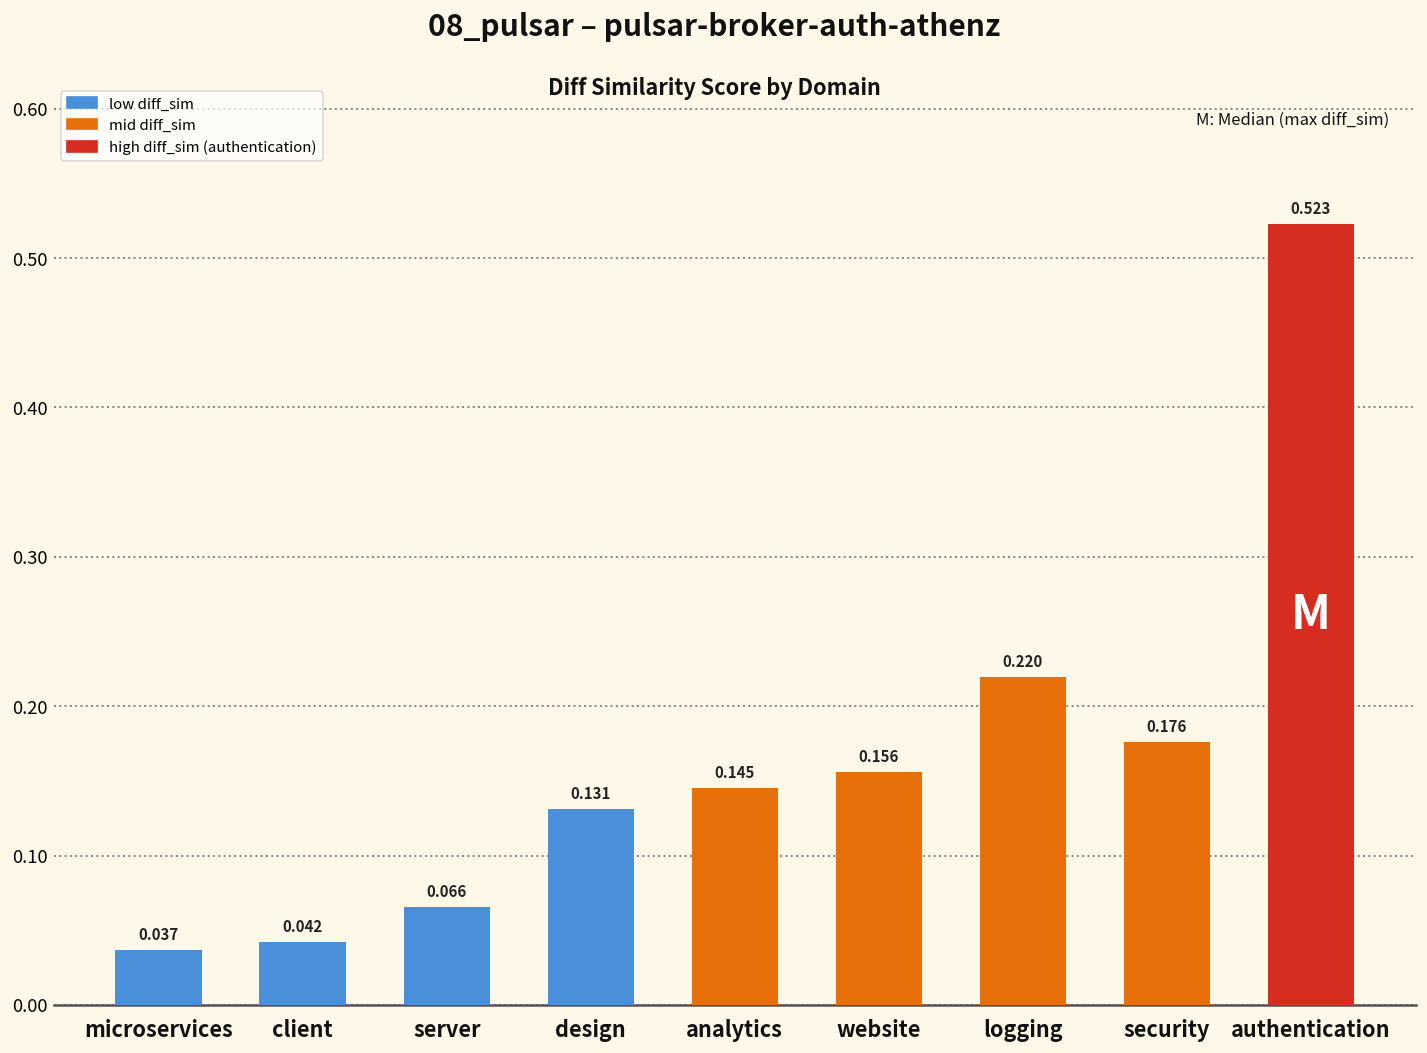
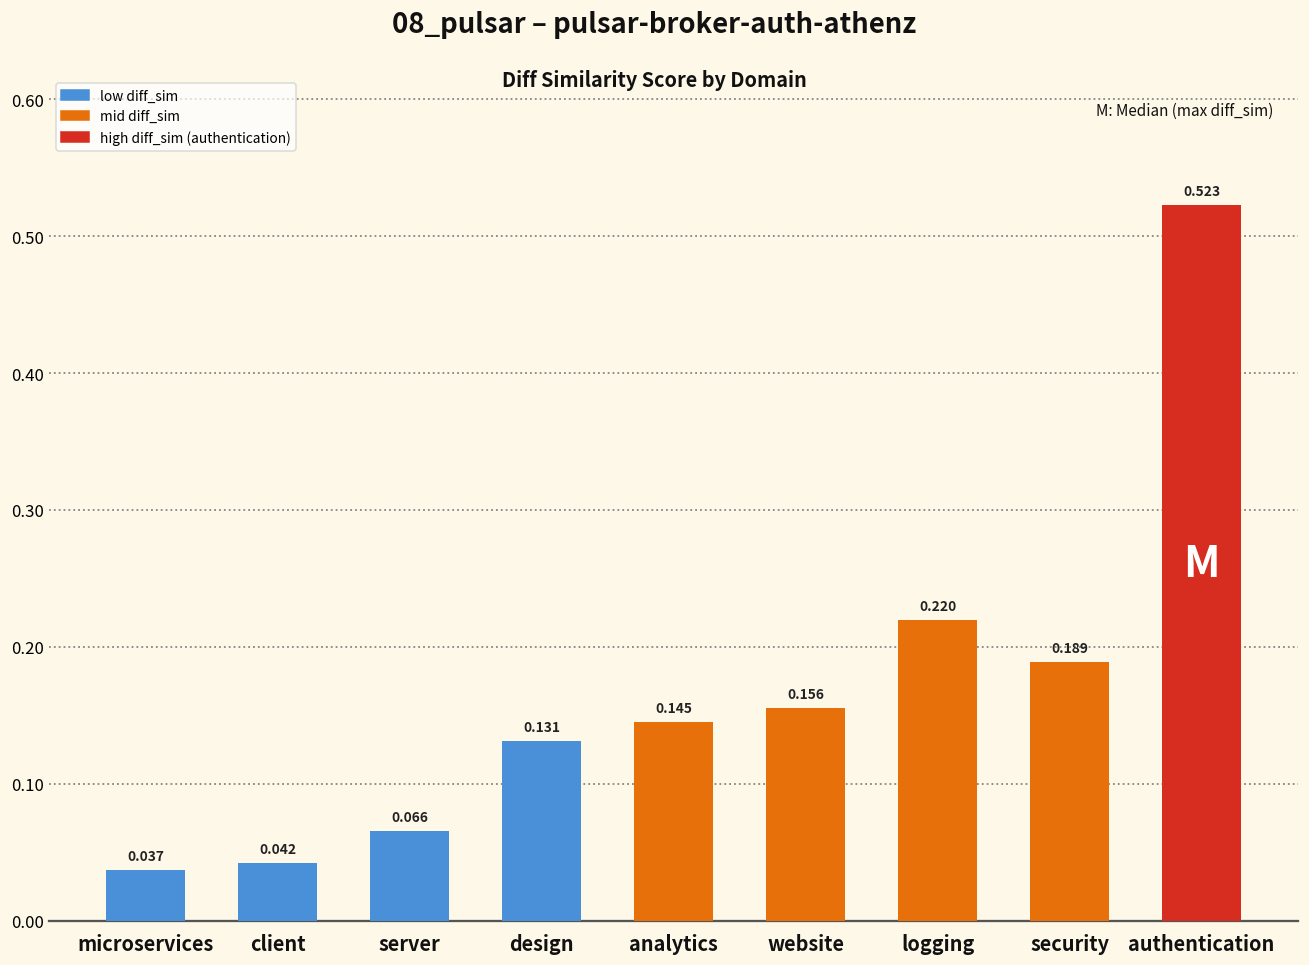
  {
    "microservices": 0.037,
    "client": 0.042,
    "server": 0.066,
    "design": 0.131,
    "analytics": 0.145,
    "website": 0.156,
    "logging": 0.220,
-   "security": 0.176,
+   "security": 0.189,
    "authentication": 0.523
  }
